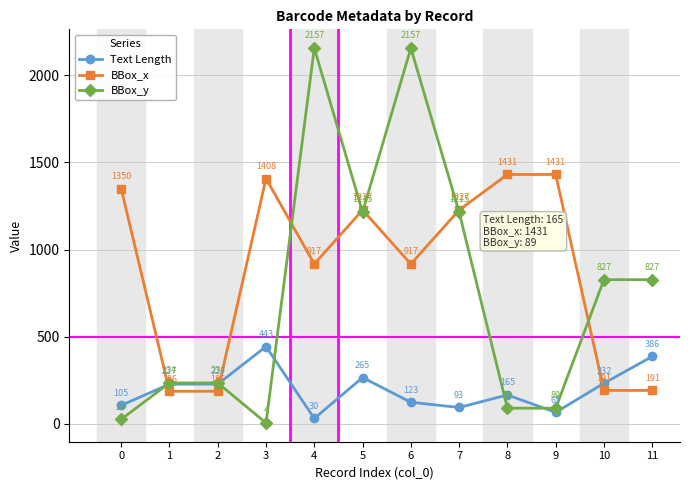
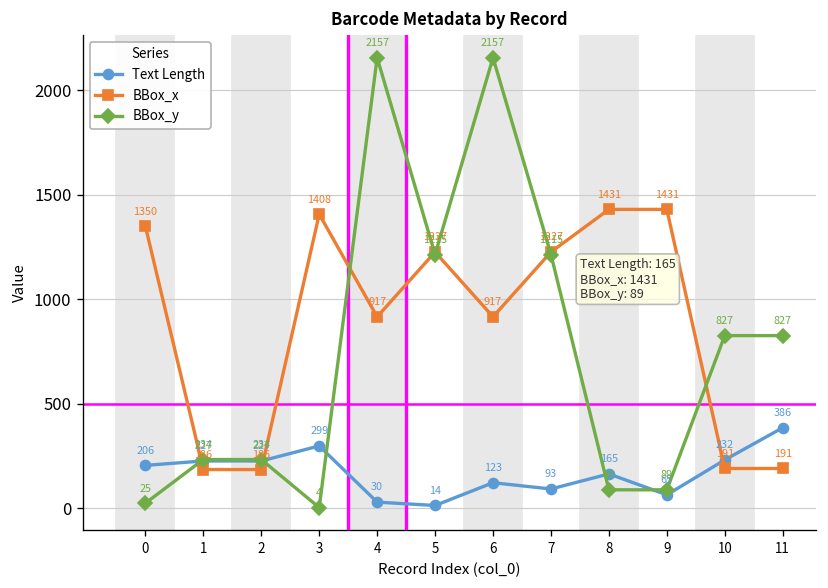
  {
    "Text Length": {
-     "0": 105,
-     "3": 443,
+     "0": 206,
+     "3": 299,
      "4": 30,
-     "5": 265,
+     "5": 14,
      "6": 123,
      "7": 93,
      "8": 165,
      "11": 386
    },
    "BBox_x": {
      "0": 1350,
      "3": 1408,
      "4": 917,
      "6": 917,
      "8": 1431,
      "9": 1431,
      "11": 191
    },
    "BBox_y": {
      "0": 25,
      "3": 4,
      "4": 2157,
      "6": 2157,
      "10": 827,
      "11": 827
    }
  }
